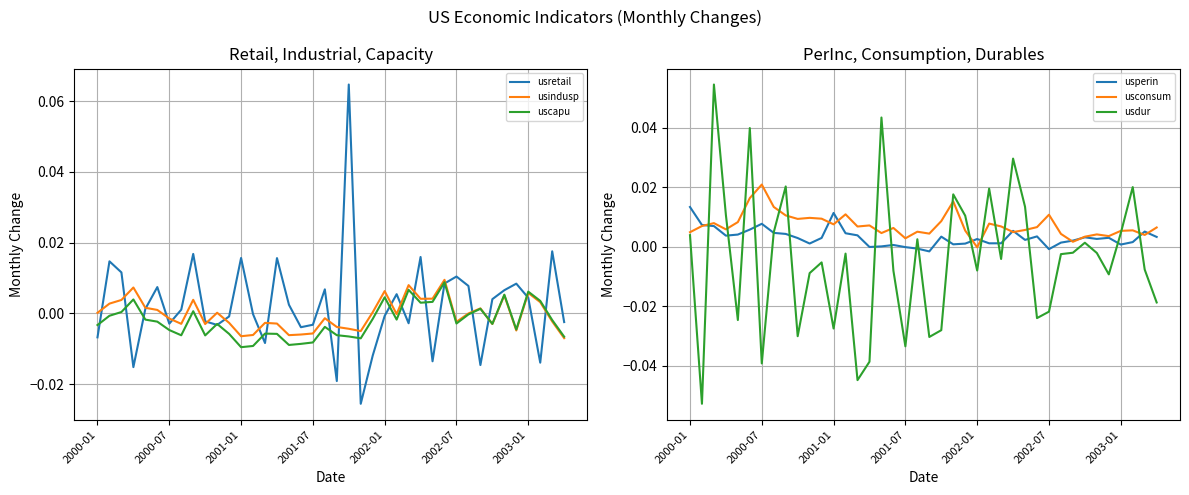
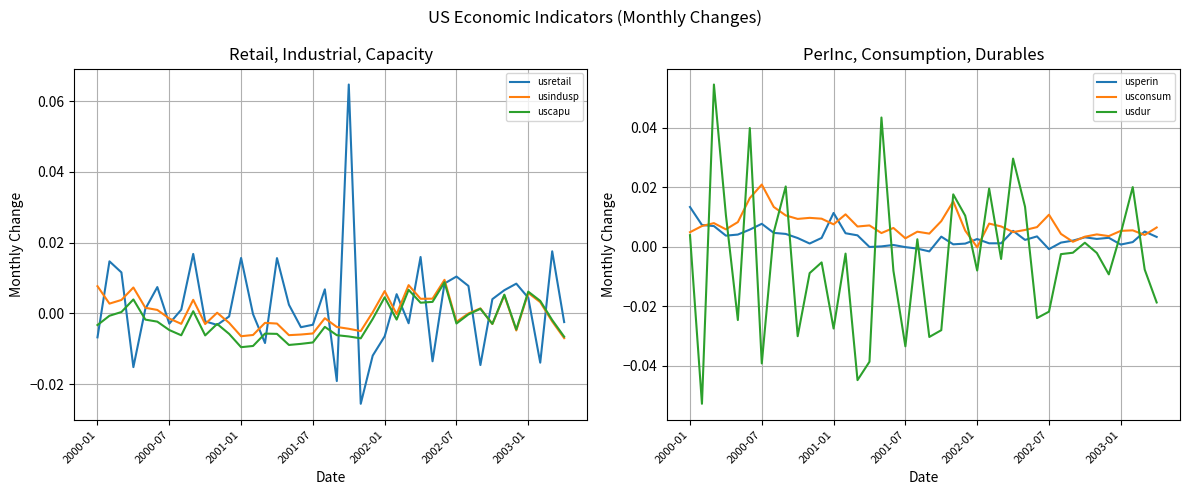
  {
    "Retail, Industrial, Capacity": {
      "usretail": {
        "2000-01": -0.007,
        "2000-07": -0.003,
        "2001-01": 0.016,
        "2001-07": -0.003,
-       "2002-01": -0.001,
+       "2002-01": -0.006,
        "2002-07": 0.010,
        "2003-01": 0.004
      },
      "usindusp": {
-       "2000-01": 0.000,
+       "2000-01": 0.008,
        "2000-07": -0.001,
        "2001-01": -0.006,
        "2001-07": -0.006,
        "2002-01": 0.006
      },
      "uscapu": {
        "2000-01": -0.003,
        "2000-07": -0.005,
        "2001-01": -0.010,
        "2001-07": -0.008,
        "2002-01": 0.005
      }
    },
    "PerInc, Consumption, Durables": {
      "usperin": {
        "2000-01": 0.013,
        "2000-07": 0.008,
        "2001-01": 0.011,
        "2001-07": 0.000,
        "2002-01": 0.003,
        "2002-07": -0.001,
        "2003-01": 0.001
      },
      "usconsum": {
        "2000-01": 0.005,
        "2000-07": 0.021,
        "2001-01": 0.007,
        "2001-07": 0.003,
        "2002-01": 0.000,
        "2002-07": 0.011
      },
      "usdur": {
        "2000-01": 0.004,
        "2000-07": -0.039,
        "2001-01": -0.028,
        "2001-07": -0.034,
        "2002-01": -0.008,
        "2002-07": -0.022
      }
    }
  }
